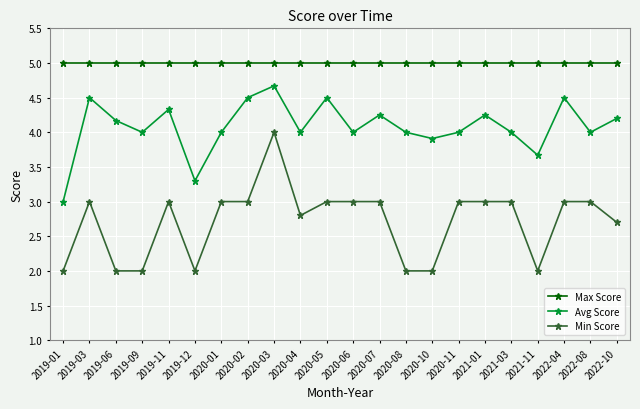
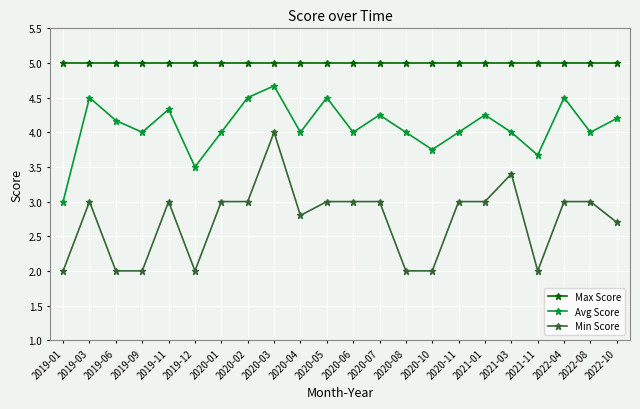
  {
    "Max Score": {
      "2019-01": 5.0,
      "2019-03": 5.0,
      "2019-06": 5.0,
      "2019-09": 5.0,
      "2019-11": 5.0,
      "2019-12": 5.0,
      "2020-01": 5.0,
      "2020-02": 5.0,
      "2020-03": 5.0,
      "2020-04": 5.0,
      "2020-05": 5.0,
      "2020-06": 5.0,
      "2020-07": 5.0,
      "2020-08": 5.0,
      "2020-10": 5.0,
      "2020-11": 5.0,
      "2021-01": 5.0,
      "2021-03": 5.0,
      "2021-11": 5.0,
      "2022-04": 5.0,
      "2022-08": 5.0,
      "2022-10": 5.0
    },
    "Avg Score": {
      "2019-01": 3.0,
      "2019-03": 4.5,
      "2019-06": 4.2,
      "2019-09": 4.0,
      "2019-11": 4.3,
-     "2019-12": 3.3,
+     "2019-12": 3.5,
      "2020-01": 4.0,
      "2020-02": 4.5,
      "2020-03": 4.7,
      "2020-04": 4.0,
      "2020-05": 4.5,
      "2020-06": 4.0,
      "2020-07": 4.3,
      "2020-08": 4.0,
-     "2020-10": 3.9,
+     "2020-10": 3.8,
      "2020-11": 4.0,
      "2021-01": 4.3,
      "2021-03": 4.0,
      "2021-11": 3.7,
      "2022-04": 4.5,
      "2022-08": 4.0,
      "2022-10": 4.2
    },
    "Min Score": {
      "2019-01": 2.0,
      "2019-03": 3.0,
      "2019-06": 2.0,
      "2019-09": 2.0,
      "2019-11": 3.0,
      "2019-12": 2.0,
      "2020-01": 3.0,
      "2020-02": 3.0,
      "2020-03": 4.0,
      "2020-04": 2.8,
      "2020-05": 3.0,
      "2020-06": 3.0,
      "2020-07": 3.0,
      "2020-08": 2.0,
      "2020-10": 2.0,
      "2020-11": 3.0,
      "2021-01": 3.0,
-     "2021-03": 3.0,
+     "2021-03": 3.4,
      "2021-11": 2.0,
      "2022-04": 3.0,
      "2022-08": 3.0,
      "2022-10": 2.7
    }
  }
